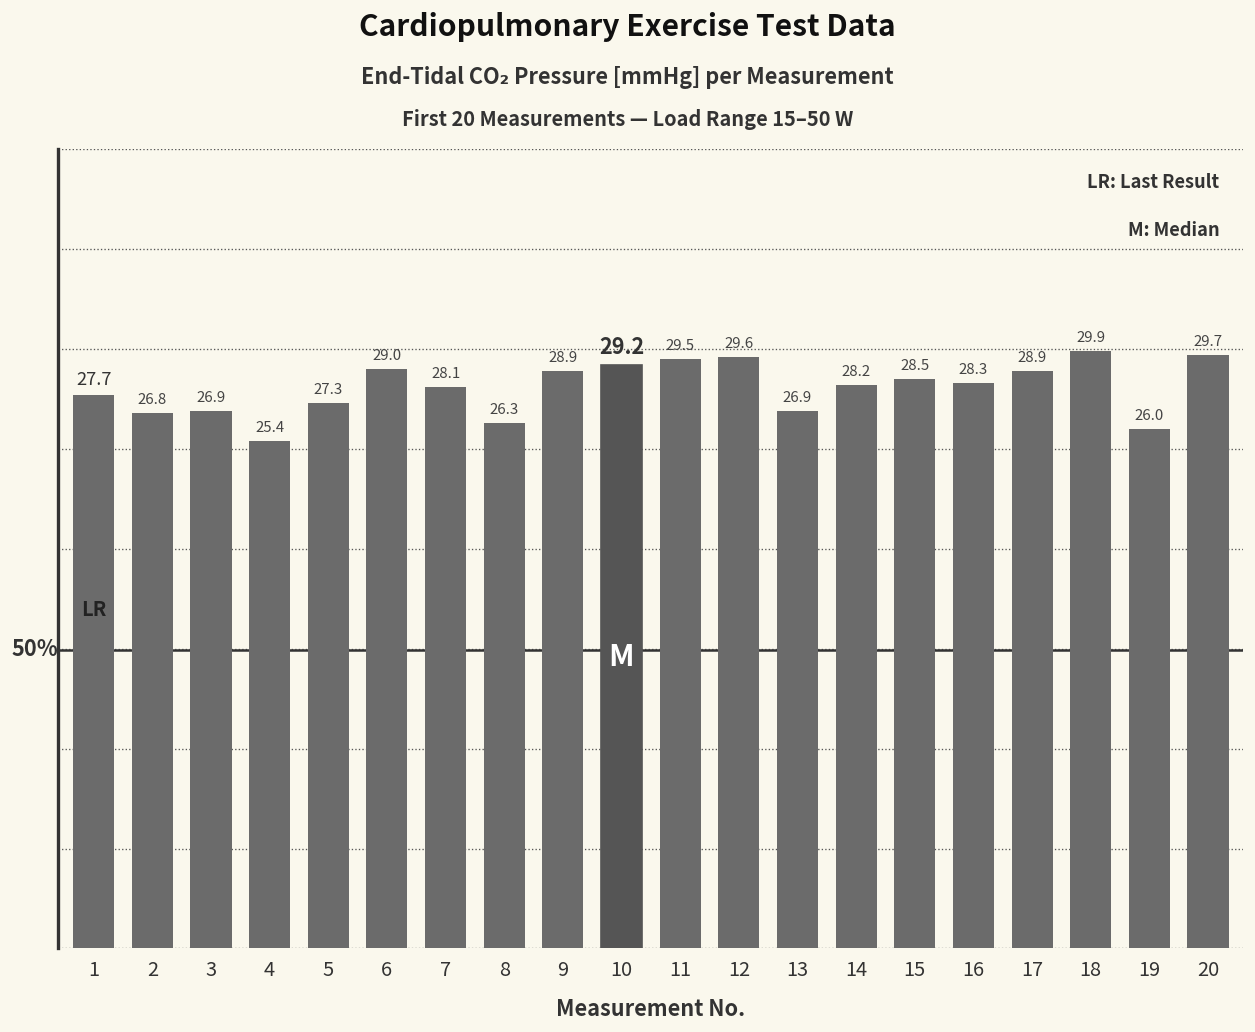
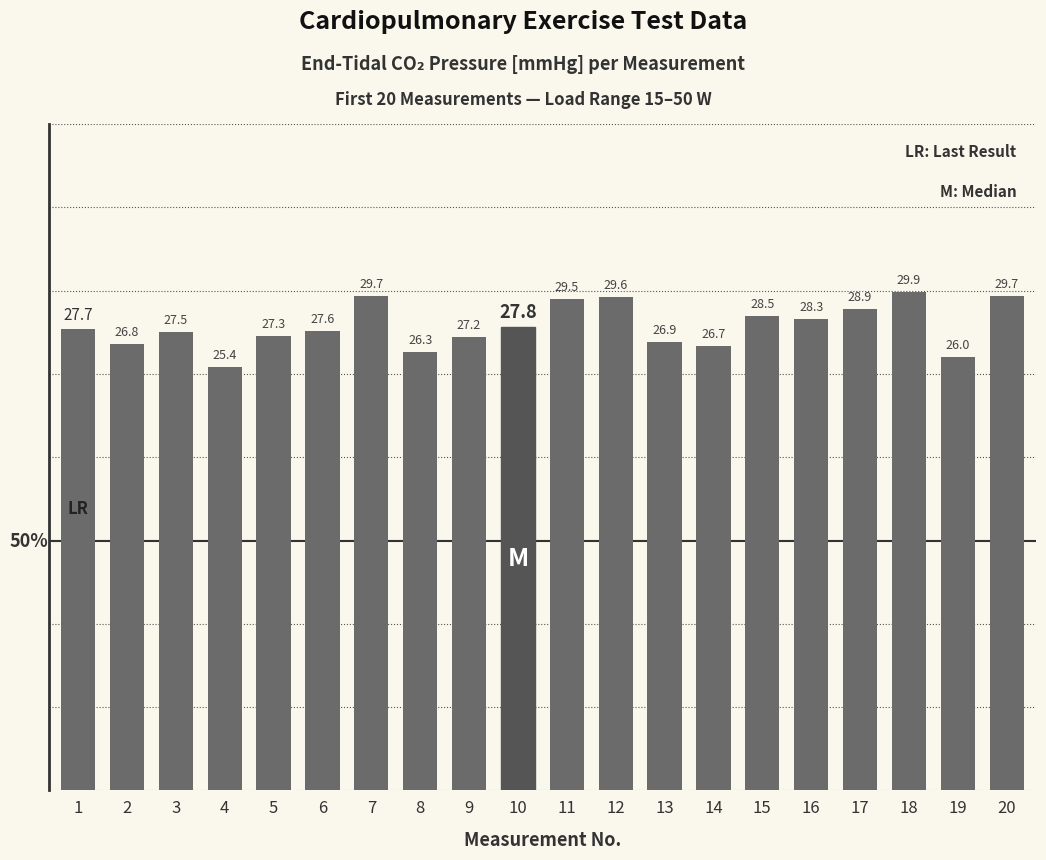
  {
    "1": 27.7,
    "2": 26.8,
-   "3": 26.9,
+   "3": 27.5,
    "4": 25.4,
    "5": 27.3,
-   "6": 29.0,
-   "7": 28.1,
+   "6": 27.6,
+   "7": 29.7,
    "8": 26.3,
-   "9": 28.9,
-   "10": 29.2,
+   "9": 27.2,
+   "10": 27.8,
    "11": 29.5,
    "12": 29.6,
    "13": 26.9,
-   "14": 28.2,
+   "14": 26.7,
    "15": 28.5,
    "16": 28.3,
    "17": 28.9,
    "18": 29.9,
    "19": 26.0,
    "20": 29.7
  }
